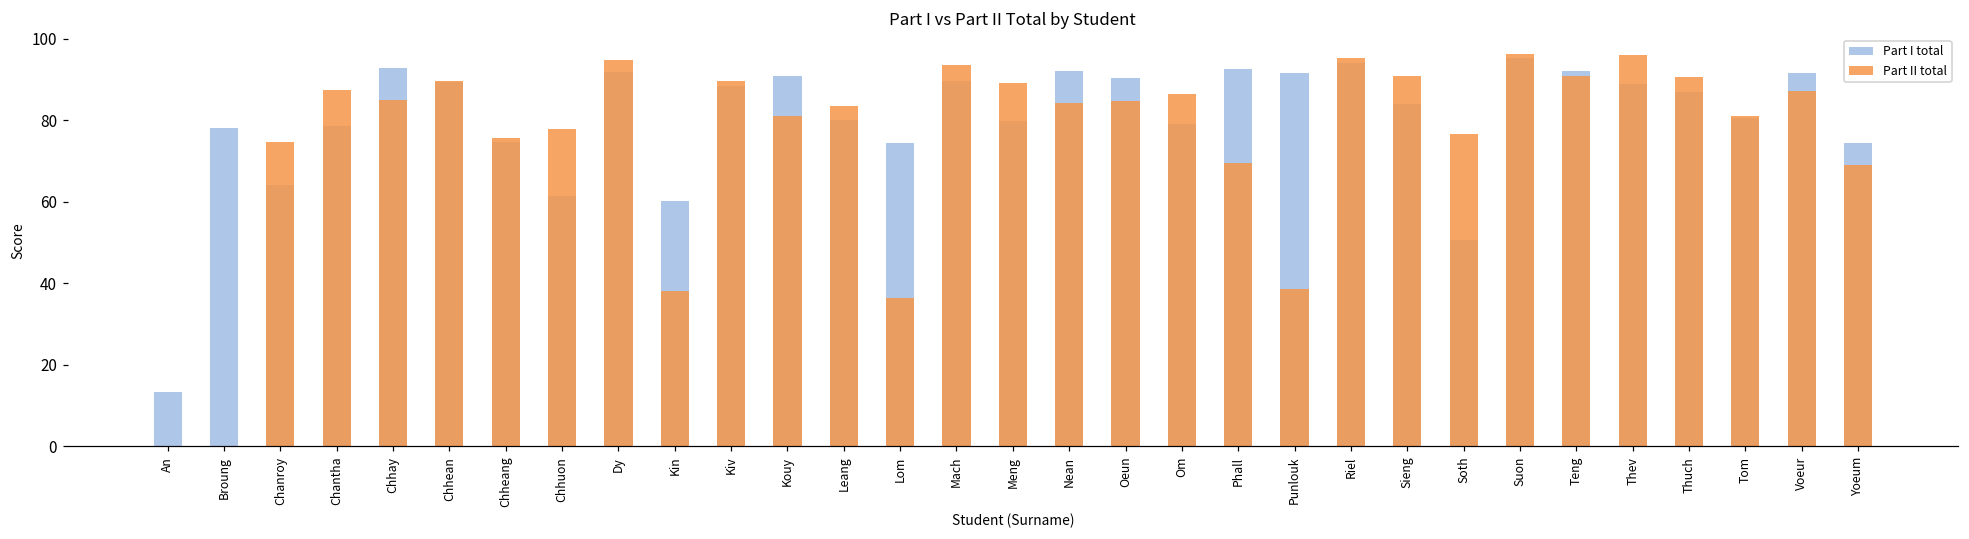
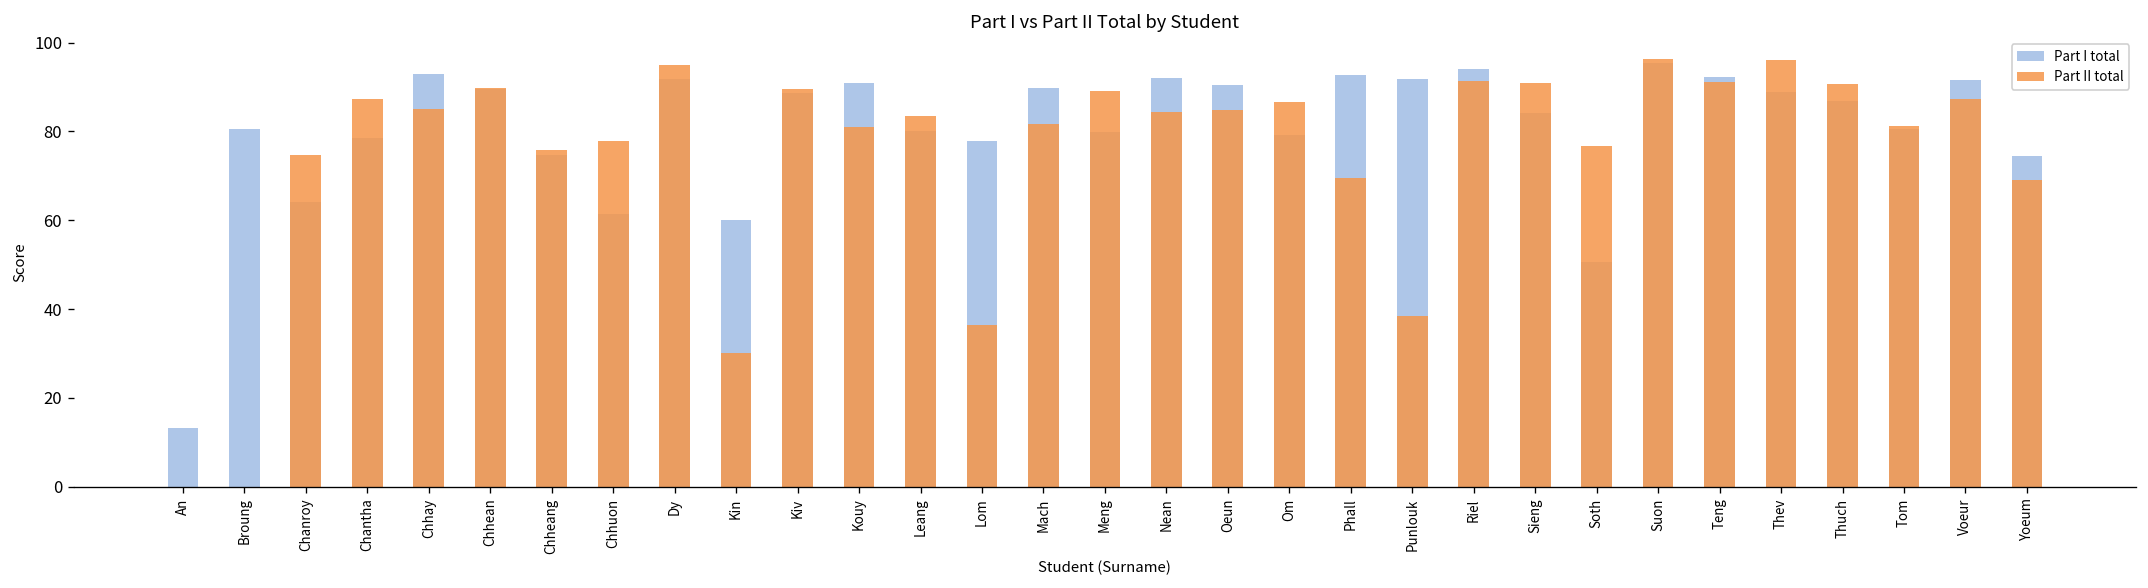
  {
    "Part I total": {
      "An": 13,
-     "Broung": 78,
+     "Broung": 81,
      "Chhay": 93,
      "Chhean": 89,
      "Kin": 60,
      "Kouy": 91,
-     "Lom": 74,
+     "Lom": 78,
      "Nean": 92,
      "Oeun": 90,
      "Phall": 93,
      "Punlouk": 92,
      "Teng": 92,
      "Tom": 81,
      "Voeur": 92,
      "Yoeum": 75
    },
    "Part II total": {
      "An": 0,
      "Broung": 0,
      "Chanroy": 75,
      "Chantha": 87,
      "Chhean": 90,
      "Chheang": 76,
      "Chhuon": 78,
      "Dy": 95,
-     "Kin": 38,
+     "Kin": 30,
      "Kiv": 90,
      "Leang": 83,
-     "Mach": 94,
+     "Mach": 82,
      "Meng": 89,
      "Om": 87,
-     "Riel": 95,
+     "Riel": 91,
      "Sieng": 91,
      "Soth": 77,
      "Suon": 96,
      "Thev": 96,
      "Thuch": 91,
      "Tom": 81
    }
  }
